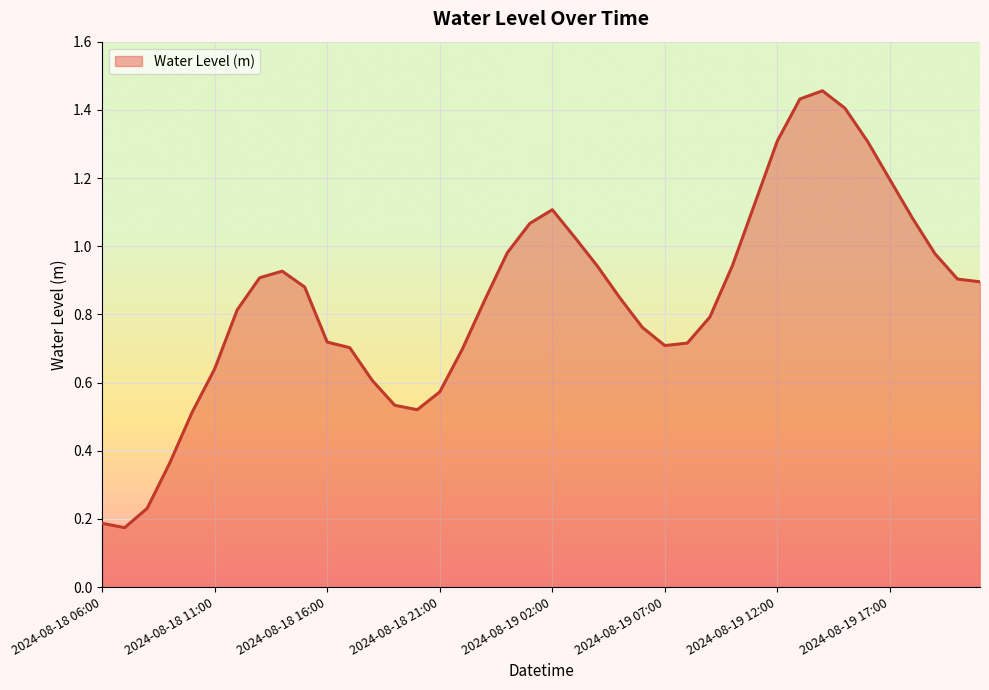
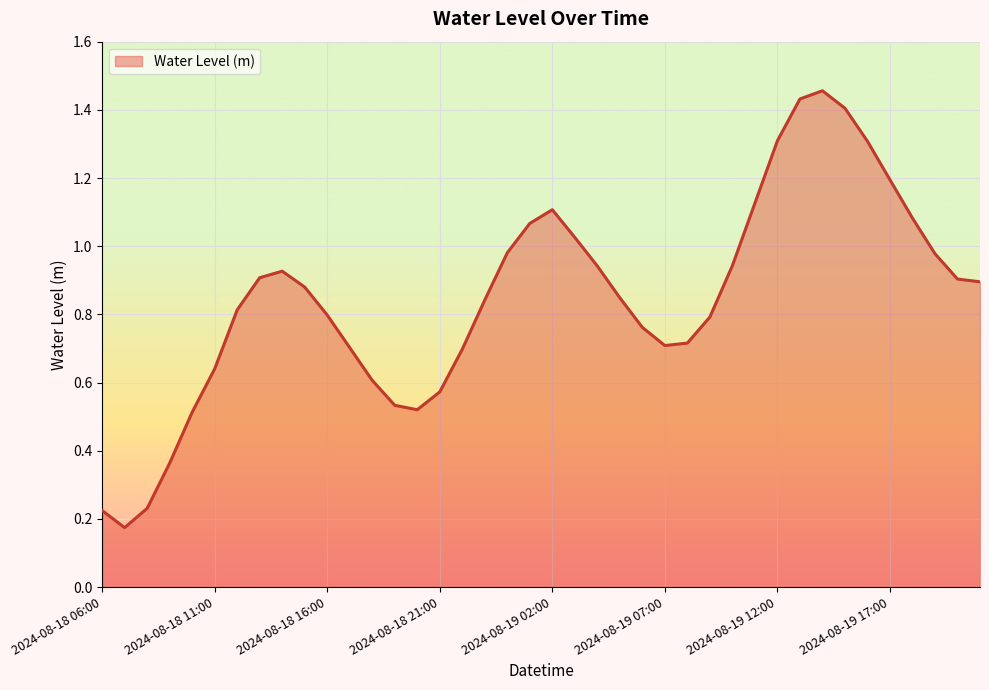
  {
-   "2024-08-18 06:00": 0.19,
+   "2024-08-18 06:00": 0.22,
    "2024-08-18 11:00": 0.64,
-   "2024-08-18 16:00": 0.72,
+   "2024-08-18 16:00": 0.80,
    "2024-08-18 21:00": 0.57,
    "2024-08-19 02:00": 1.11,
    "2024-08-19 07:00": 0.71,
    "2024-08-19 12:00": 1.31,
    "2024-08-19 17:00": 1.19
  }
